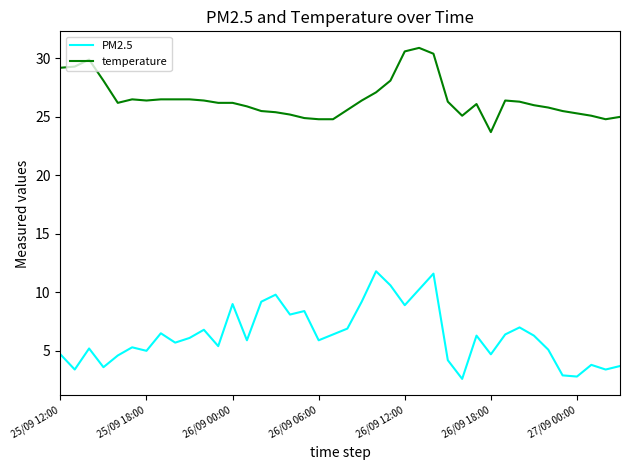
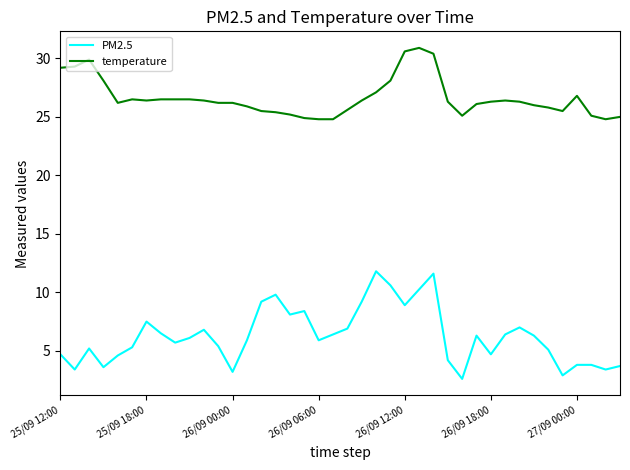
  {
    "PM2.5": {
      "25/09 12:00": 4.7,
-     "25/09 18:00": 5.0,
-     "26/09 00:00": 9.0,
+     "25/09 18:00": 7.5,
+     "26/09 00:00": 3.2,
      "26/09 06:00": 5.9,
      "26/09 12:00": 8.9,
      "26/09 18:00": 4.7,
-     "27/09 00:00": 2.8
+     "27/09 00:00": 3.8
    },
    "temperature": {
      "25/09 12:00": 29.2,
      "25/09 18:00": 26.4,
      "26/09 00:00": 26.2,
      "26/09 06:00": 24.8,
      "26/09 12:00": 30.6,
-     "26/09 18:00": 23.7,
-     "27/09 00:00": 25.3
+     "26/09 18:00": 26.3,
+     "27/09 00:00": 26.8
    }
  }
